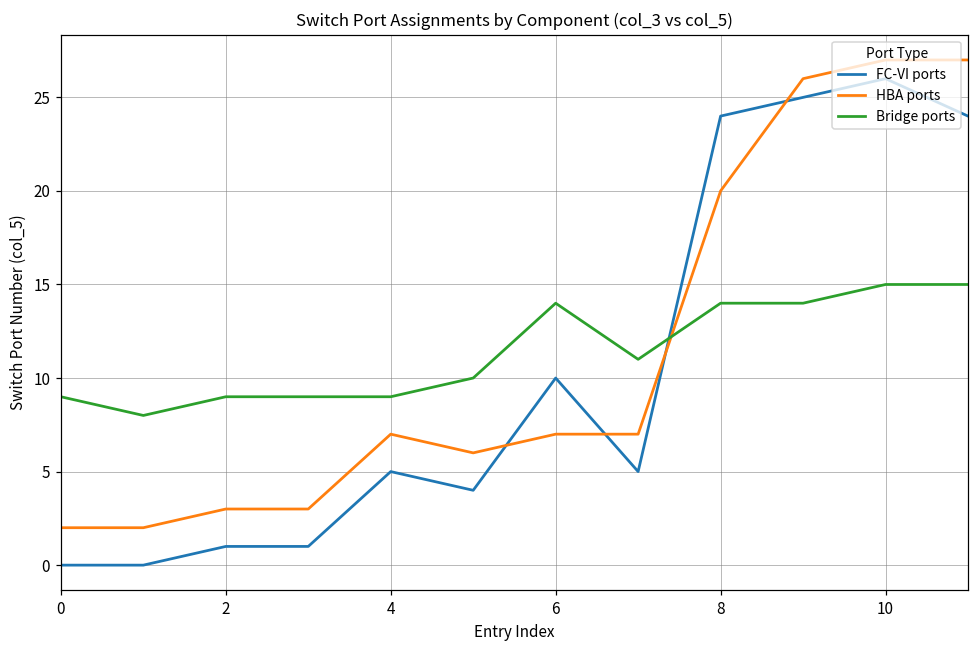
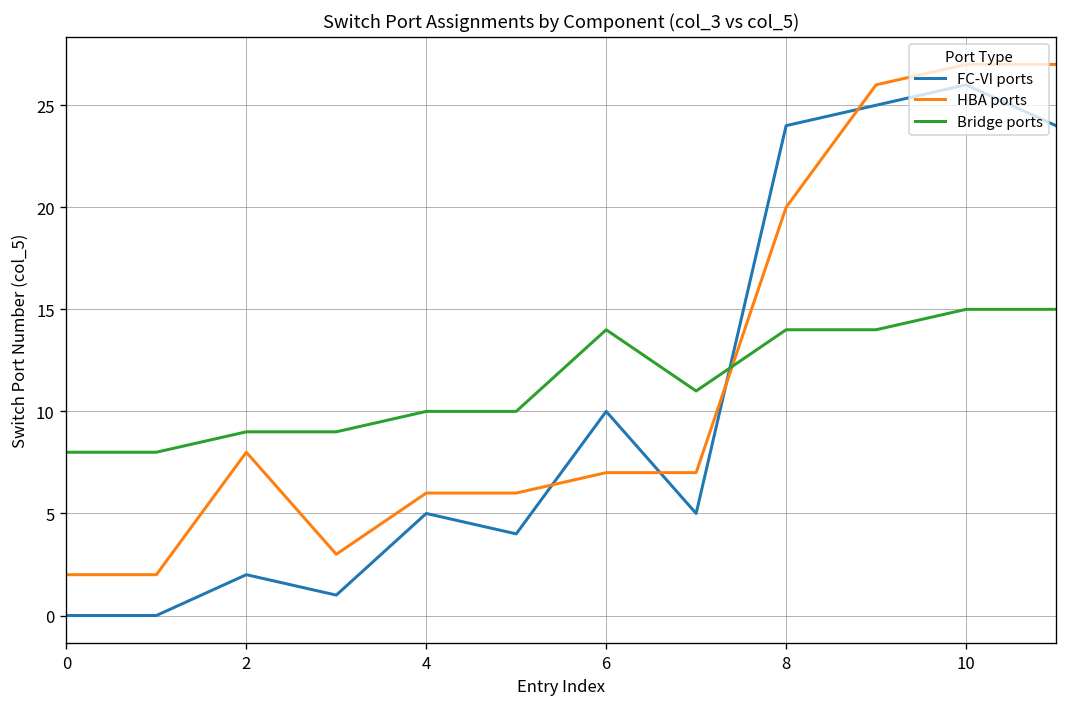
  {
    "FC-VI ports": {
      "0": 0,
-     "2": 1,
+     "2": 2,
      "4": 5,
      "6": 10,
      "8": 24
    },
    "HBA ports": {
      "0": 2,
-     "2": 3,
-     "4": 7,
+     "2": 8,
+     "4": 6,
      "6": 7,
      "8": 20
    },
    "Bridge ports": {
-     "0": 9,
+     "0": 8,
      "2": 9,
-     "4": 9,
+     "4": 10,
      "6": 14,
      "8": 14,
      "10": 15
    }
  }
